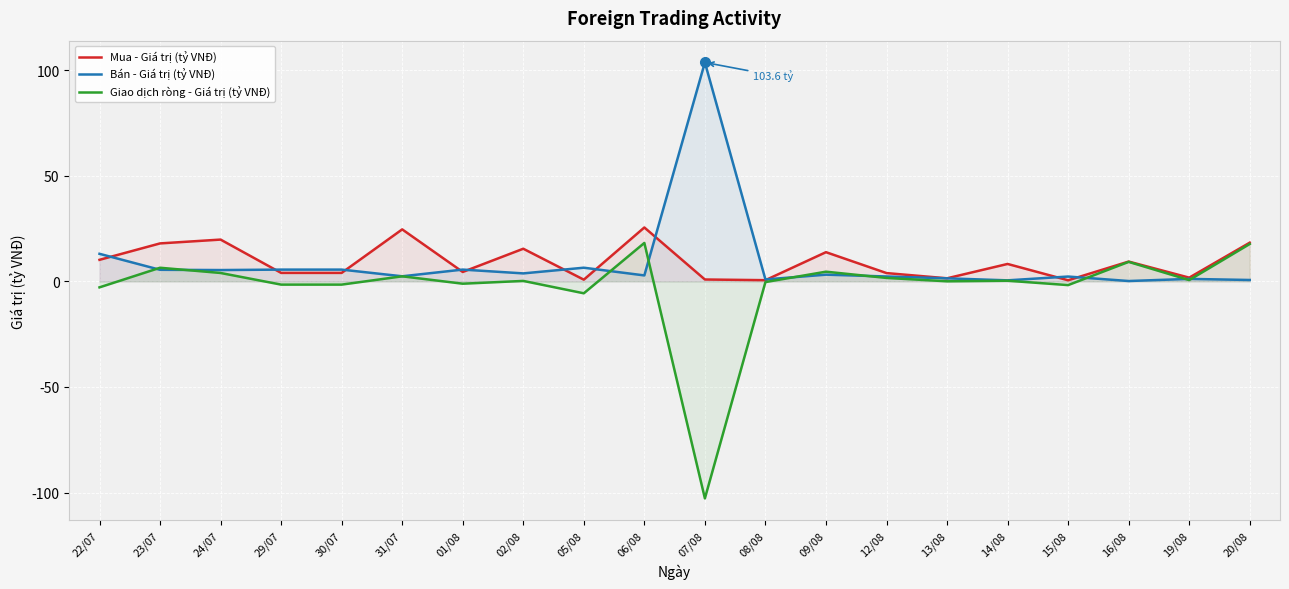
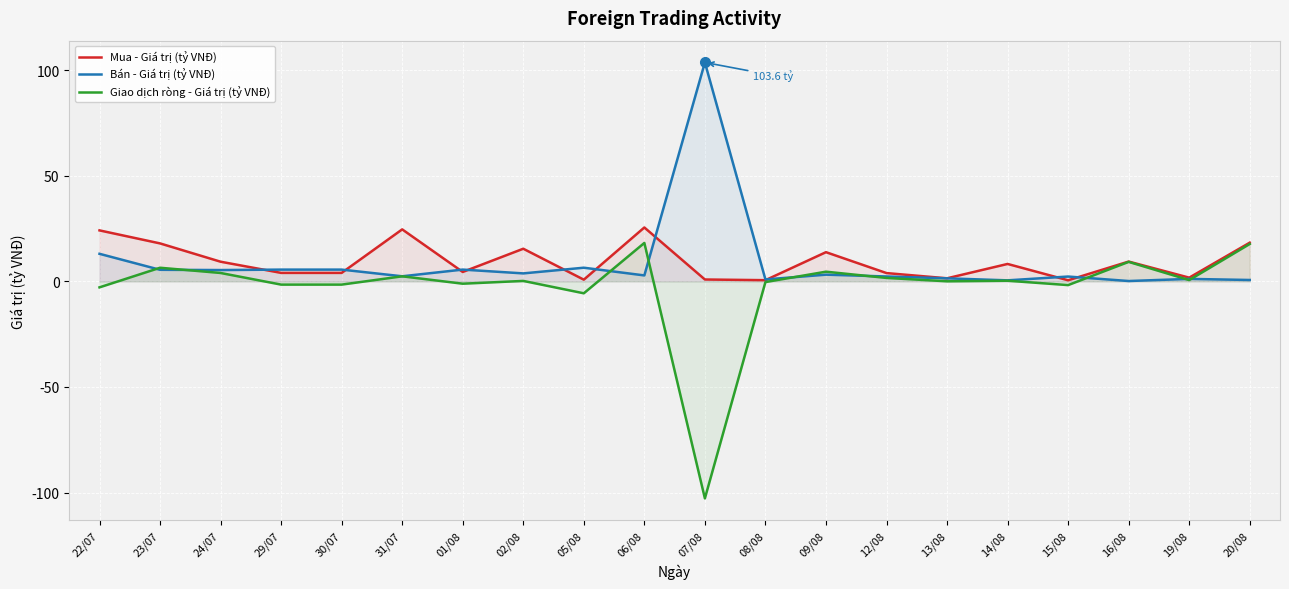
  {
    "Mua - Giá trị (tỷ VNĐ)": {
-     "22/07": 10,
+     "22/07": 24,
      "23/07": 18,
-     "24/07": 20,
+     "24/07": 9,
      "29/07": 4,
      "30/07": 4,
      "31/07": 25,
      "02/08": 15,
      "06/08": 25,
      "09/08": 14,
      "12/08": 4,
      "14/08": 8
    }
  }
